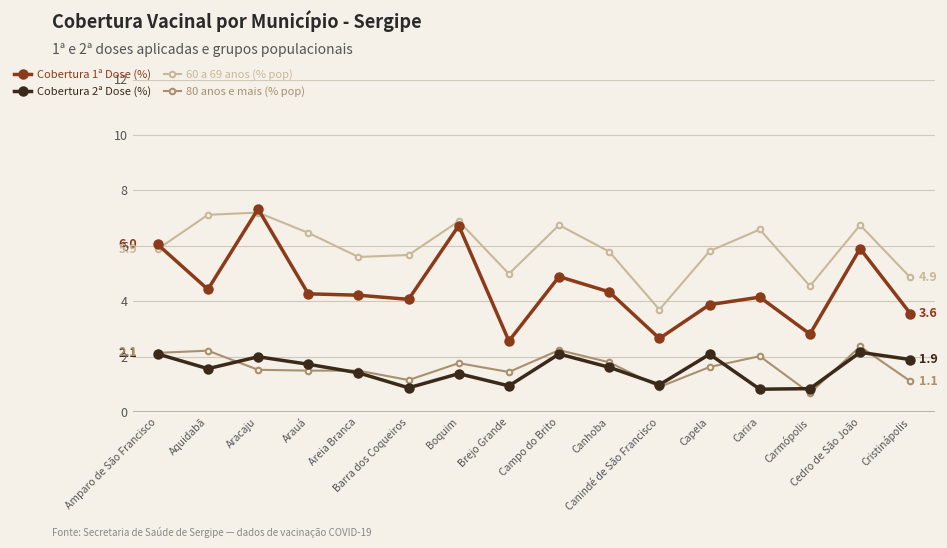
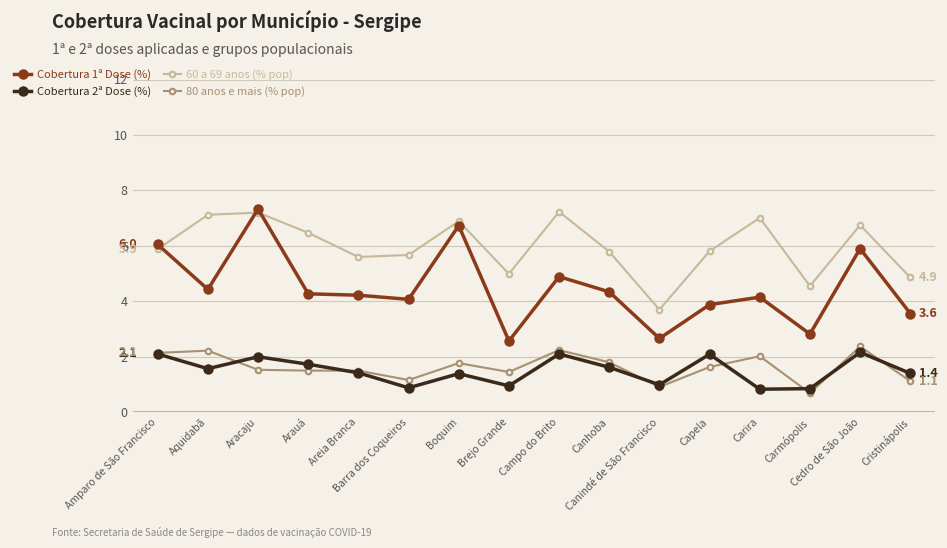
  {
    "Cobertura 1ª Dose (%)": {
      "Cristinápolis": 3.6
    },
    "Cobertura 2ª Dose (%)": {
-     "Cristinápolis": 1.9
+     "Cristinápolis": 1.4
    },
    "60 a 69 anos (% pop)": {
      "Aquidabã": 7.1,
      "Aracaju": 7.2,
      "Arauá": 6.5,
      "Areia Branca": 5.6,
      "Barra dos Coqueiros": 5.7,
      "Boquim": 6.9,
      "Brejo Grande": 5.0,
-     "Campo do Brito": 6.8,
+     "Campo do Brito": 7.2,
      "Canhoba": 5.8,
      "Canindé de São Francisco": 3.7,
      "Capela": 5.8,
-     "Carira": 6.6,
+     "Carira": 7.0,
      "Carmópolis": 4.6,
      "Cedro de São João": 6.8
    },
    "80 anos e mais (% pop)": {
      "Cristinápolis": 1.1
    }
  }
